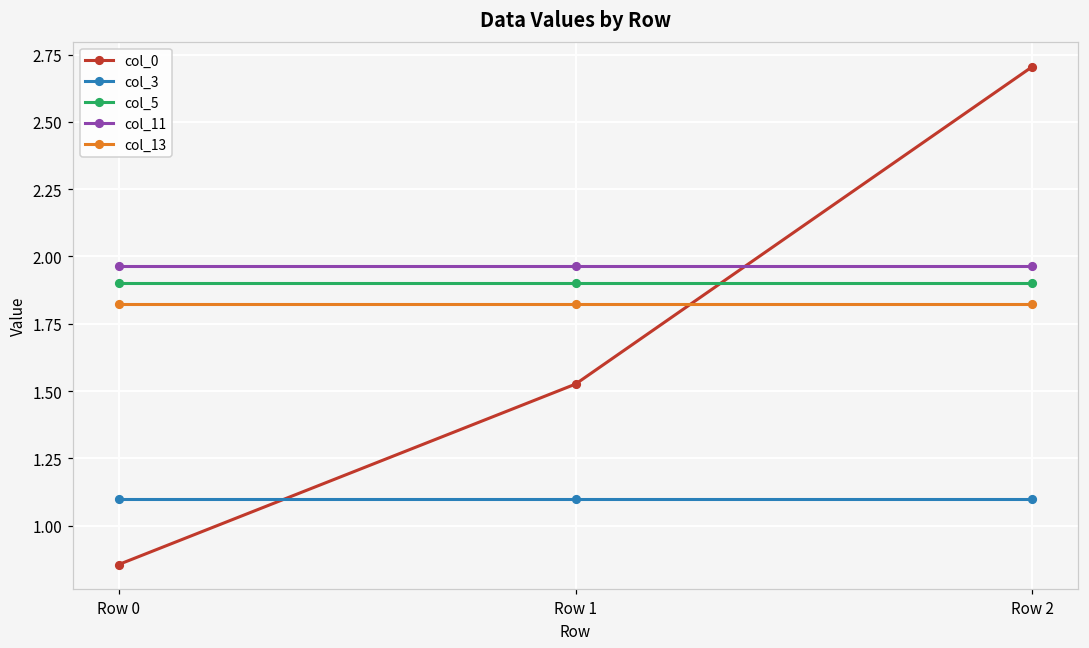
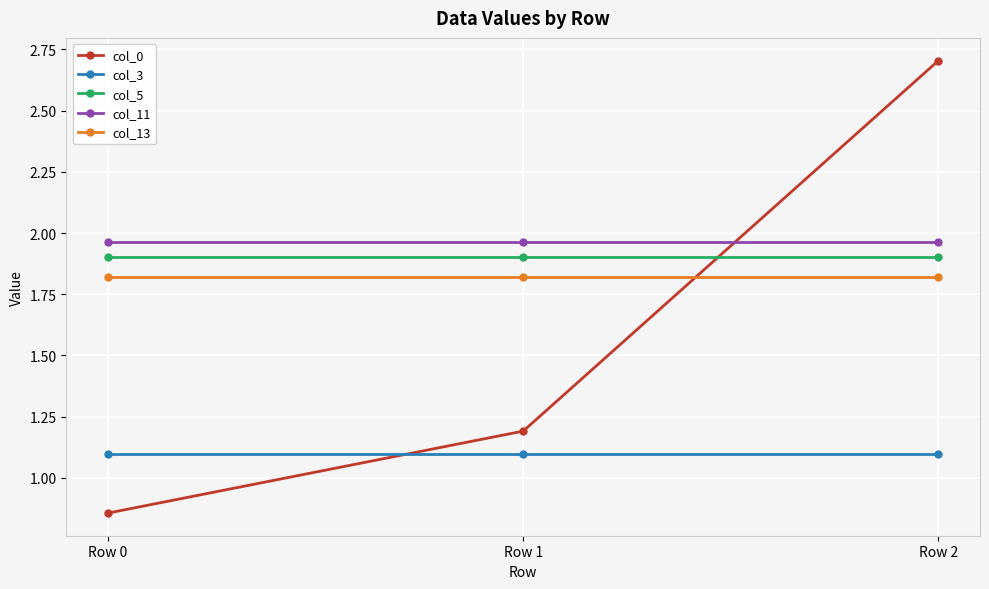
  {
    "col_0": {
      "Row 0": 0.86,
-     "Row 1": 1.53,
+     "Row 1": 1.19,
      "Row 2": 2.70
    },
    "col_3": {
      "Row 0": 1.10,
      "Row 1": 1.10,
      "Row 2": 1.10
    },
    "col_5": {
      "Row 0": 1.90,
      "Row 1": 1.90,
      "Row 2": 1.90
    },
    "col_11": {
      "Row 0": 1.96,
      "Row 1": 1.96,
      "Row 2": 1.96
    },
    "col_13": {
      "Row 0": 1.82,
      "Row 1": 1.82,
      "Row 2": 1.82
    }
  }
